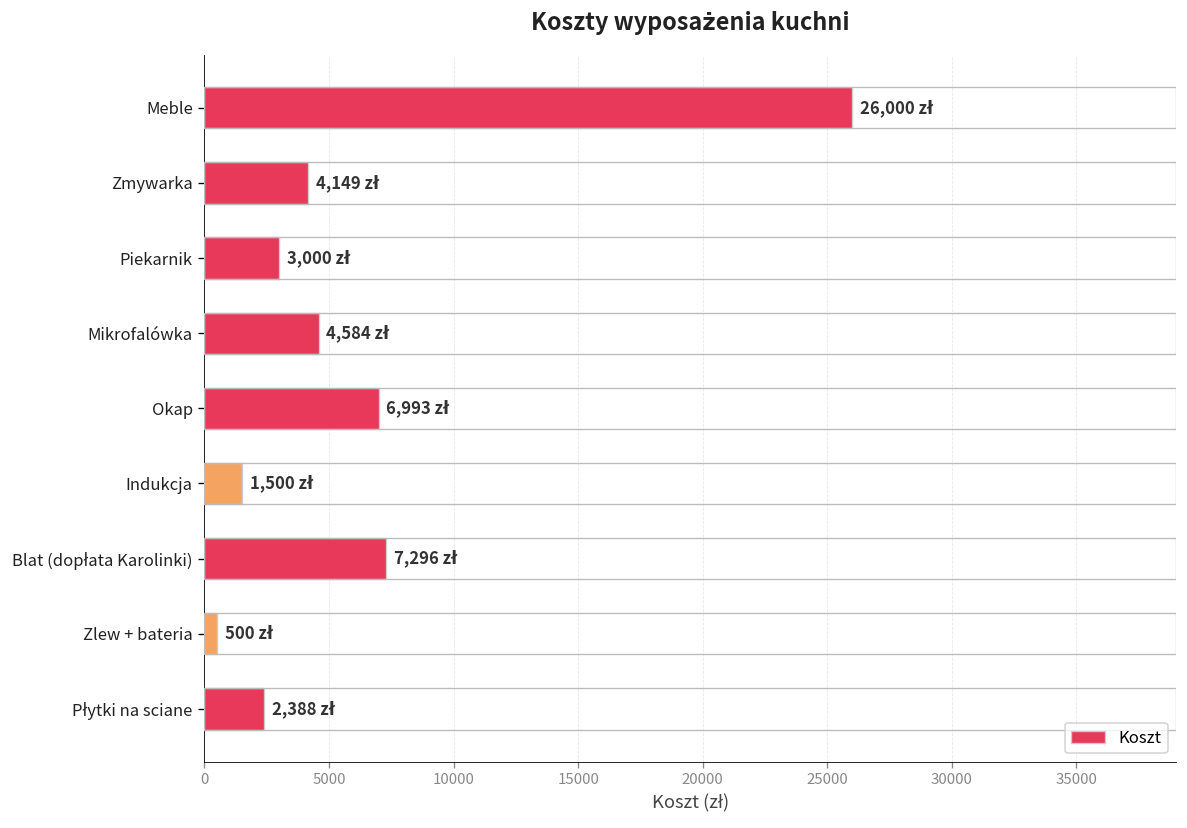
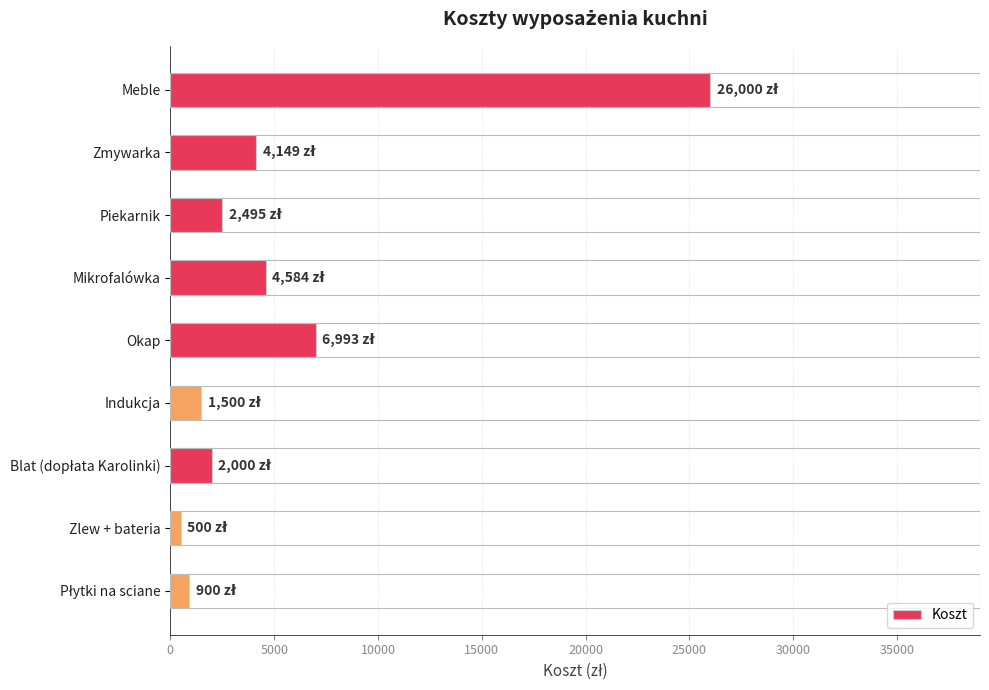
  {
    "Meble": "26,000",
    "Zmywarka": "4,149",
-   "Piekarnik": "3,000",
+   "Piekarnik": "2,495",
    "Mikrofalówka": "4,584",
    "Okap": "6,993",
    "Indukcja": "1,500",
-   "Blat (dopłata Karolinki)": "7,296",
+   "Blat (dopłata Karolinki)": "2,000",
    "Zlew + bateria": "500",
-   "Płytki na sciane": "2,388"
+   "Płytki na sciane": "900"
  }
